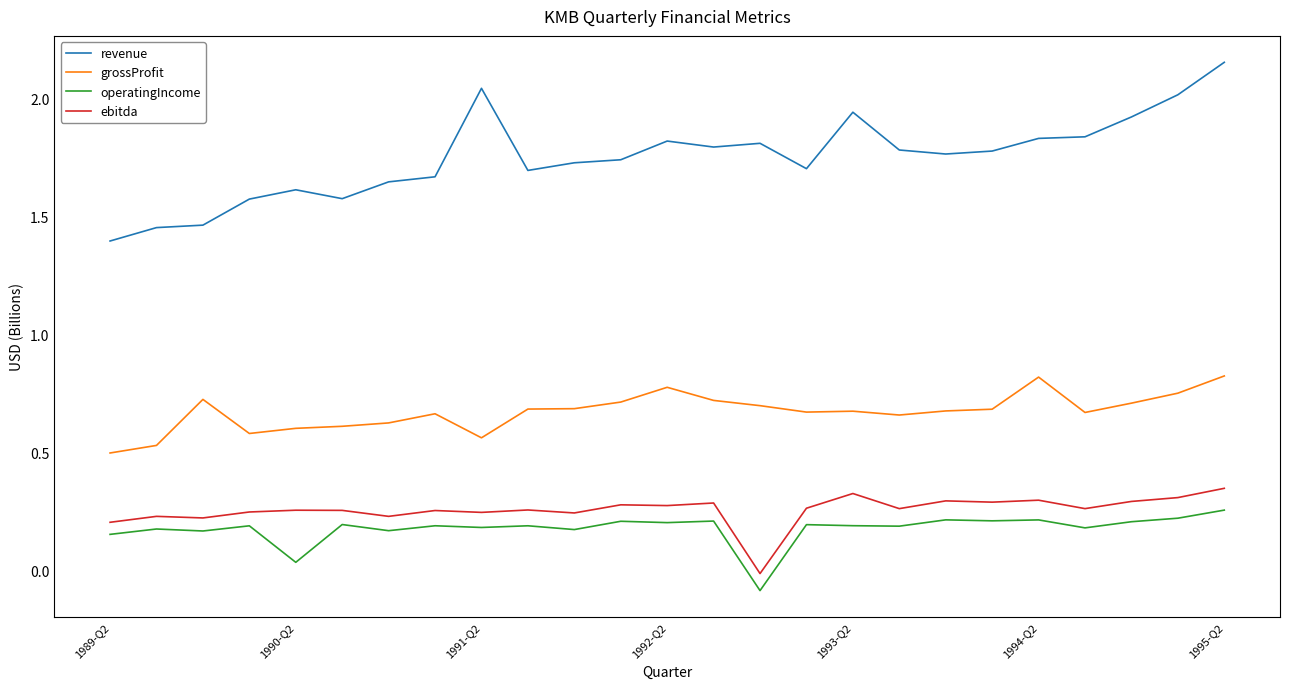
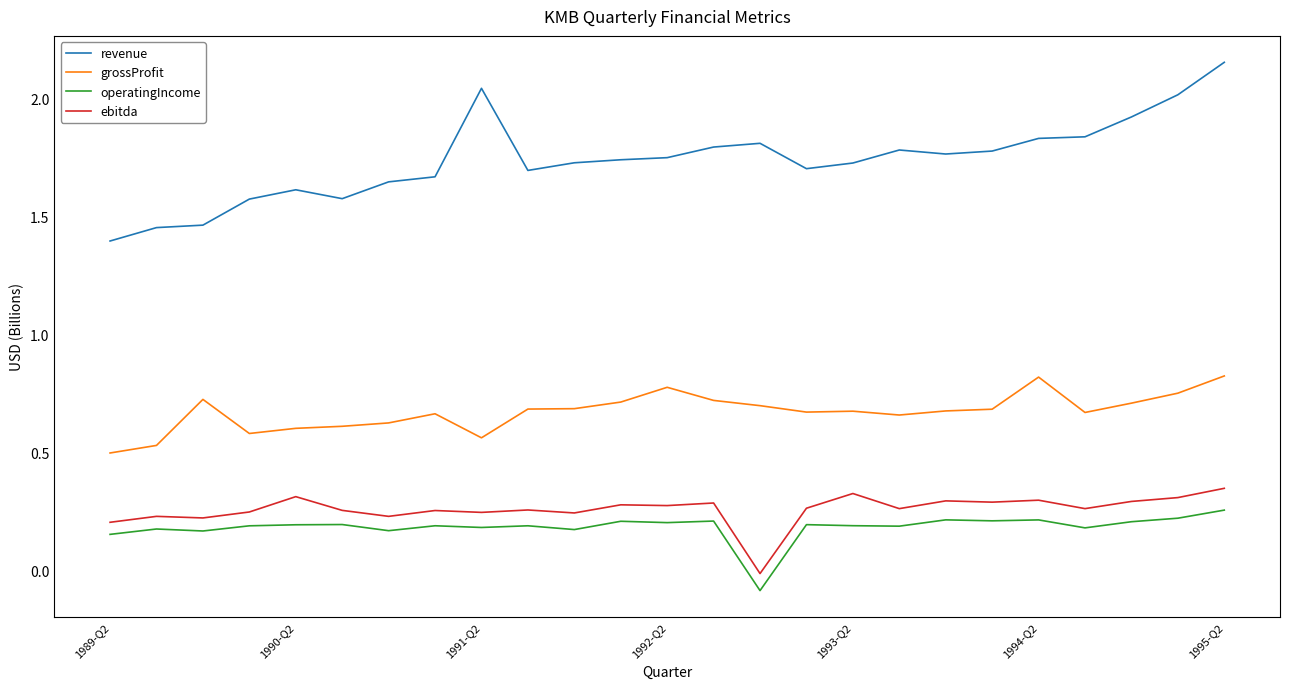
  {
    "revenue": {
      "1989-Q2": 1.40,
      "1990-Q2": 1.61,
      "1991-Q2": 2.04,
-     "1992-Q2": 1.82,
-     "1993-Q2": 1.94,
+     "1992-Q2": 1.75,
+     "1993-Q2": 1.73,
      "1994-Q2": 1.83,
      "1995-Q2": 2.15
    },
    "grossProfit": {
      "1989-Q2": 0.50,
      "1990-Q2": 0.60,
      "1991-Q2": 0.56,
      "1992-Q2": 0.78,
      "1993-Q2": 0.68,
      "1994-Q2": 0.82,
      "1995-Q2": 0.83
    },
    "operatingIncome": {
      "1989-Q2": 0.15,
-     "1990-Q2": 0.04,
+     "1990-Q2": 0.20,
      "1991-Q2": 0.18,
      "1992-Q2": 0.20,
      "1993-Q2": 0.19,
      "1994-Q2": 0.22,
      "1995-Q2": 0.26
    },
    "ebitda": {
      "1989-Q2": 0.21,
-     "1990-Q2": 0.26,
+     "1990-Q2": 0.31,
      "1991-Q2": 0.25,
      "1992-Q2": 0.28,
      "1993-Q2": 0.33,
      "1994-Q2": 0.30,
      "1995-Q2": 0.35
    }
  }
